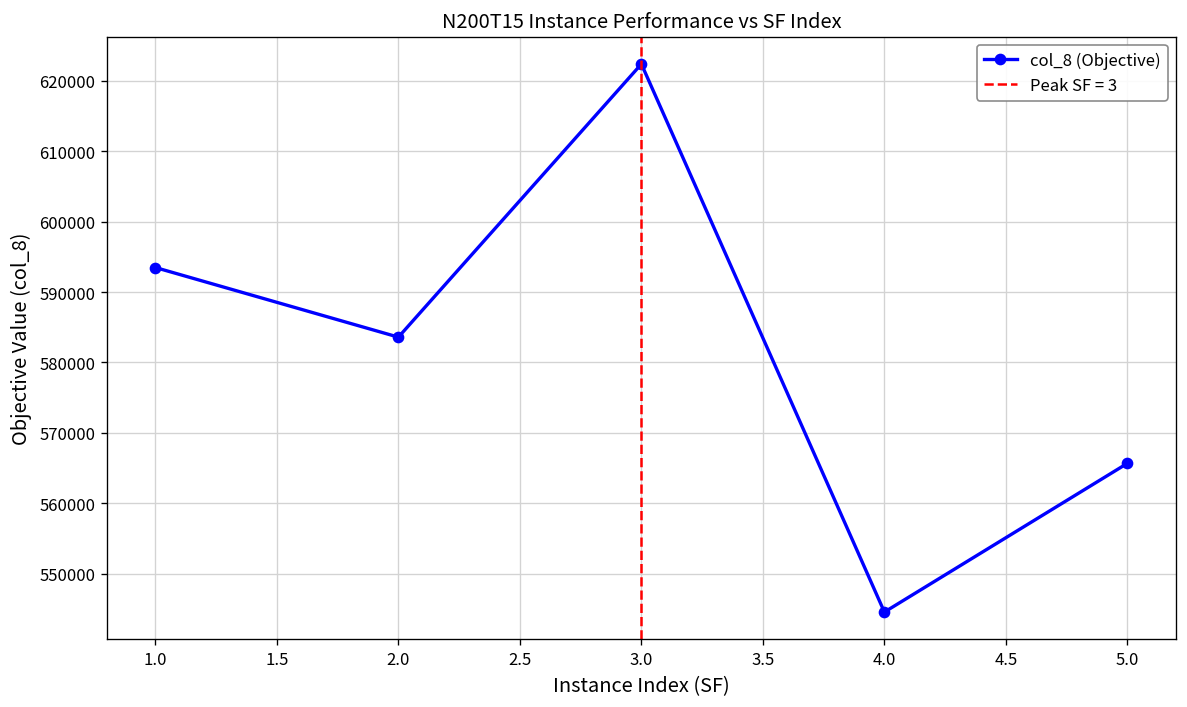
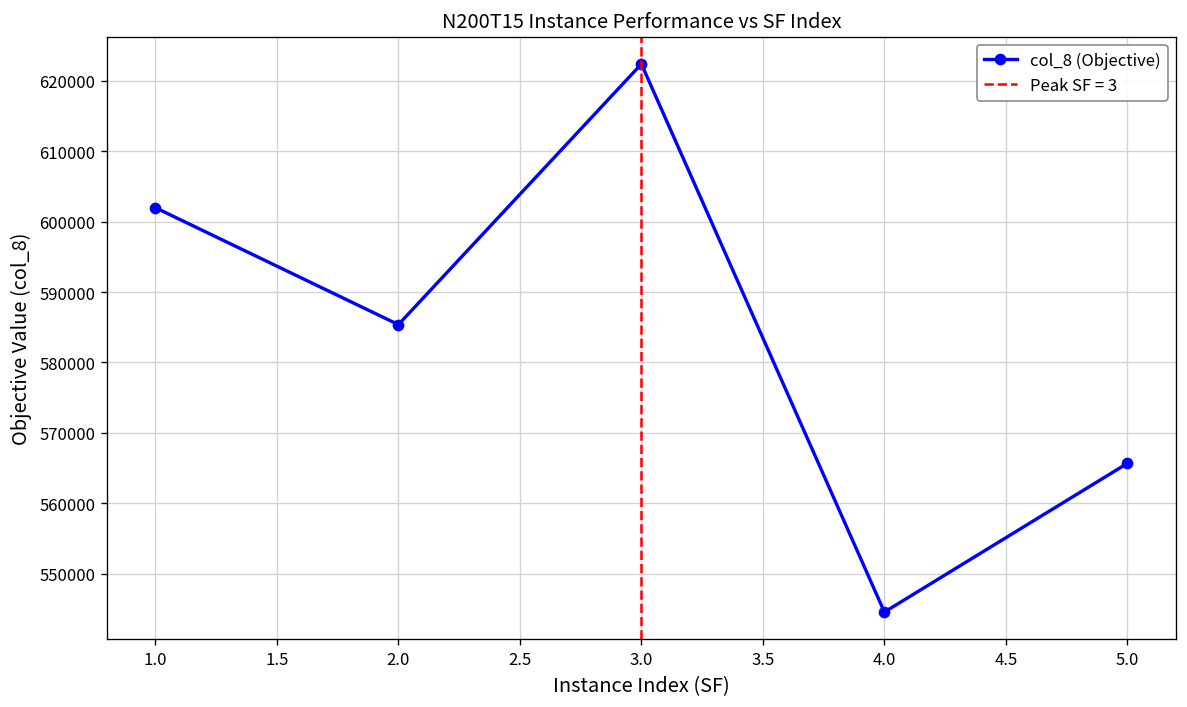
  {
-   "1.0": 593000,
-   "2.0": 584000,
+   "1.0": 602000,
+   "2.0": 585000,
    "3.0": 622000,
    "4.0": 545000,
    "5.0": 566000
  }
